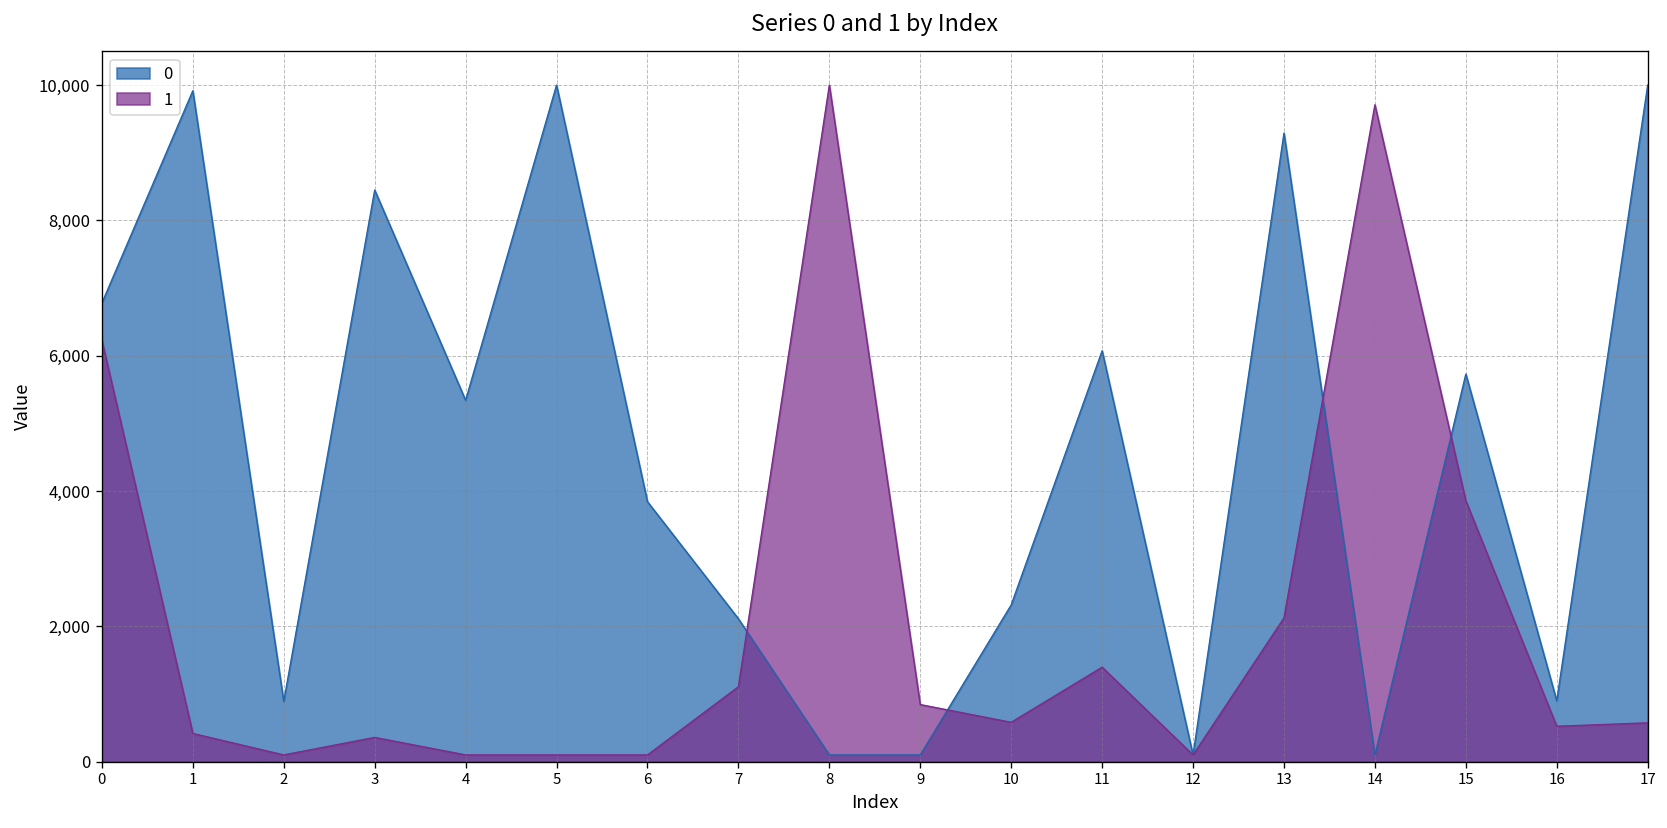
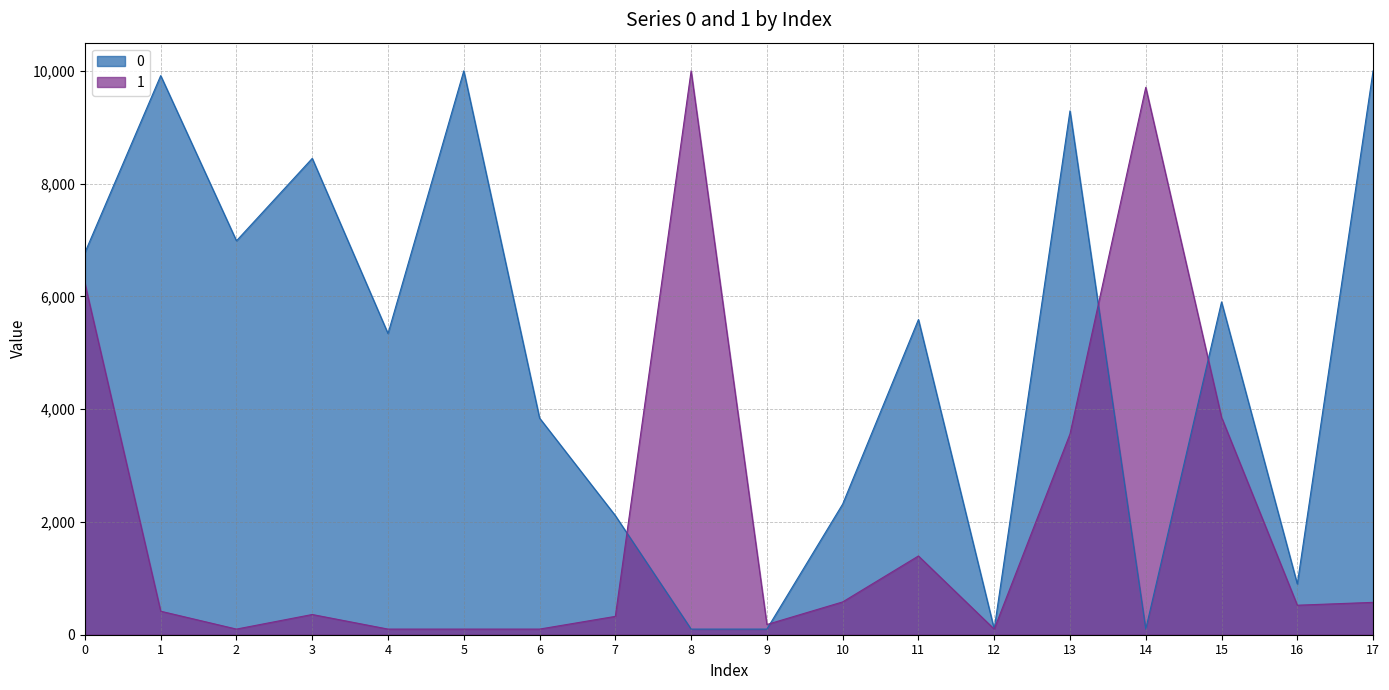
  {
    "0": {
      "0": "6,800",
      "1": "9,900",
-     "2": "900",
+     "2": "7,000",
      "3": "8,400",
      "4": "5,300",
      "5": "10,000",
      "6": "3,800",
      "7": "2,100",
      "8": "100",
      "9": "100",
      "10": "2,300",
-     "11": "6,100",
+     "11": "5,600",
      "13": "9,300",
      "14": "100",
-     "15": "5,700",
+     "15": "5,900",
      "16": "900",
      "17": "10,000"
    },
    "1": {
      "0": "6,200",
      "1": "400",
      "2": "100",
      "3": "400",
      "4": "100",
      "5": "100",
      "6": "100",
-     "7": "1,100",
+     "7": "300",
      "8": "10,000",
-     "9": "800",
+     "9": "200",
      "10": "600",
      "11": "1,400",
-     "13": "2,100",
+     "13": "3,600",
      "14": "9,700",
      "15": "3,900",
      "16": "500",
      "17": "600"
    }
  }
